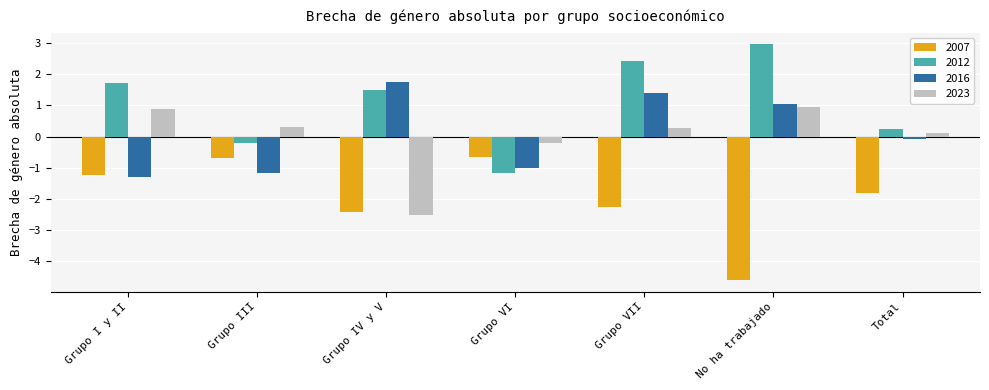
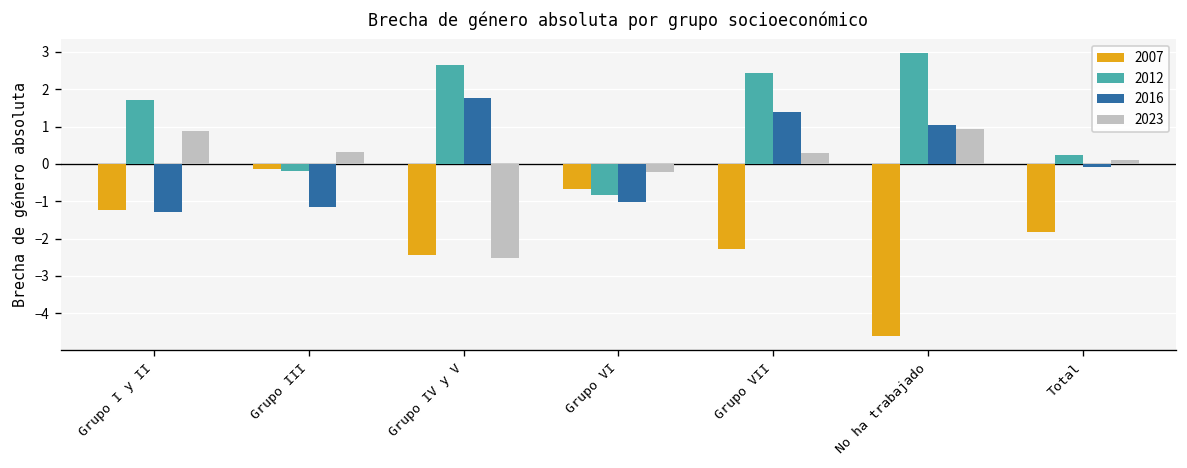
  {
    "2007": {
      "Grupo I y II": -1.2,
-     "Grupo III": -0.7,
+     "Grupo III": -0.1,
      "Grupo IV y V": -2.4,
      "Grupo VI": -0.7,
      "Grupo VII": -2.3,
      "No ha trabajado": -4.6,
      "Total": -1.8
    },
    "2012": {
      "Grupo I y II": 1.7,
      "Grupo III": -0.2,
-     "Grupo IV y V": 1.5,
-     "Grupo VI": -1.2,
+     "Grupo IV y V": 2.6,
+     "Grupo VI": -0.8,
      "Grupo VII": 2.4,
      "No ha trabajado": 3.0,
      "Total": 0.2
    },
    "2016": {
      "Grupo I y II": -1.3,
      "Grupo III": -1.2,
      "Grupo IV y V": 1.8,
      "Grupo VI": -1.0,
      "Grupo VII": 1.4,
      "No ha trabajado": 1.0,
      "Total": -0.1
    },
    "2023": {
      "Grupo I y II": 0.9,
      "Grupo III": 0.3,
      "Grupo IV y V": -2.5,
      "Grupo VI": -0.2,
      "Grupo VII": 0.3,
      "No ha trabajado": 0.9,
      "Total": 0.1
    }
  }
